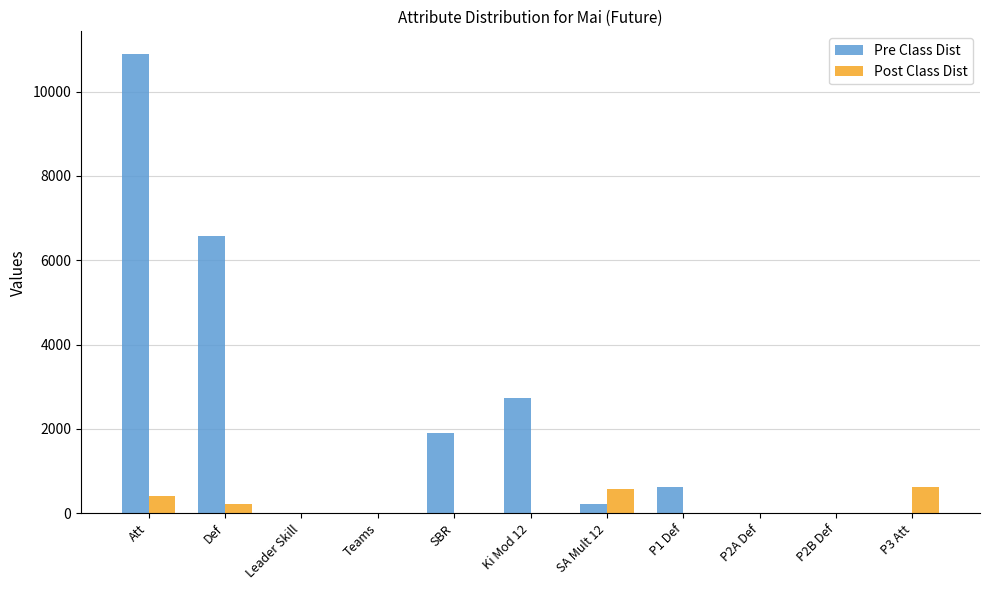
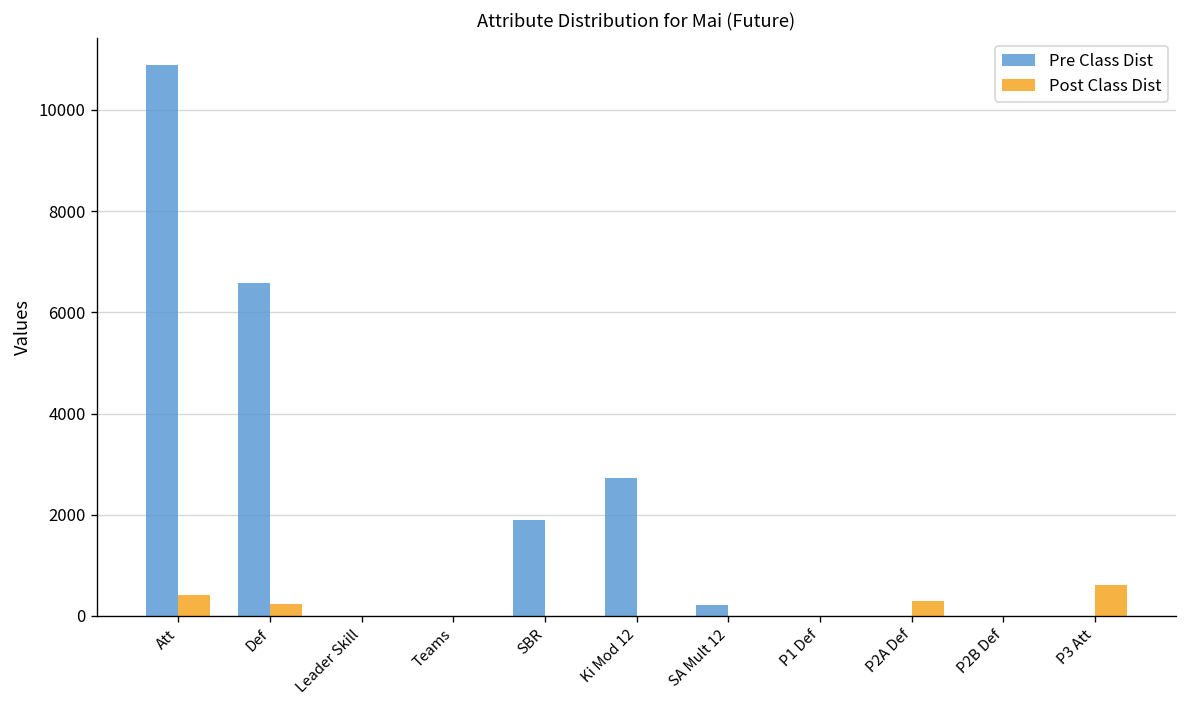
  {
    "Pre Class Dist": {
      "Att": 10900,
      "Def": 6600,
      "Leader Skill": 0,
      "SBR": 1900,
      "Ki Mod 12": 2700,
      "SA Mult 12": 200,
-     "P1 Def": 600,
+     "P1 Def": 0,
      "P2A Def": 0,
      "P2B Def": 0,
      "P3 Att": 0
    },
    "Post Class Dist": {
      "Att": 400,
      "Def": 200,
      "Ki Mod 12": 0,
-     "SA Mult 12": 600,
-     "P2A Def": 0,
+     "SA Mult 12": 0,
+     "P2A Def": 300,
      "P2B Def": 0,
      "P3 Att": 600
    }
  }
